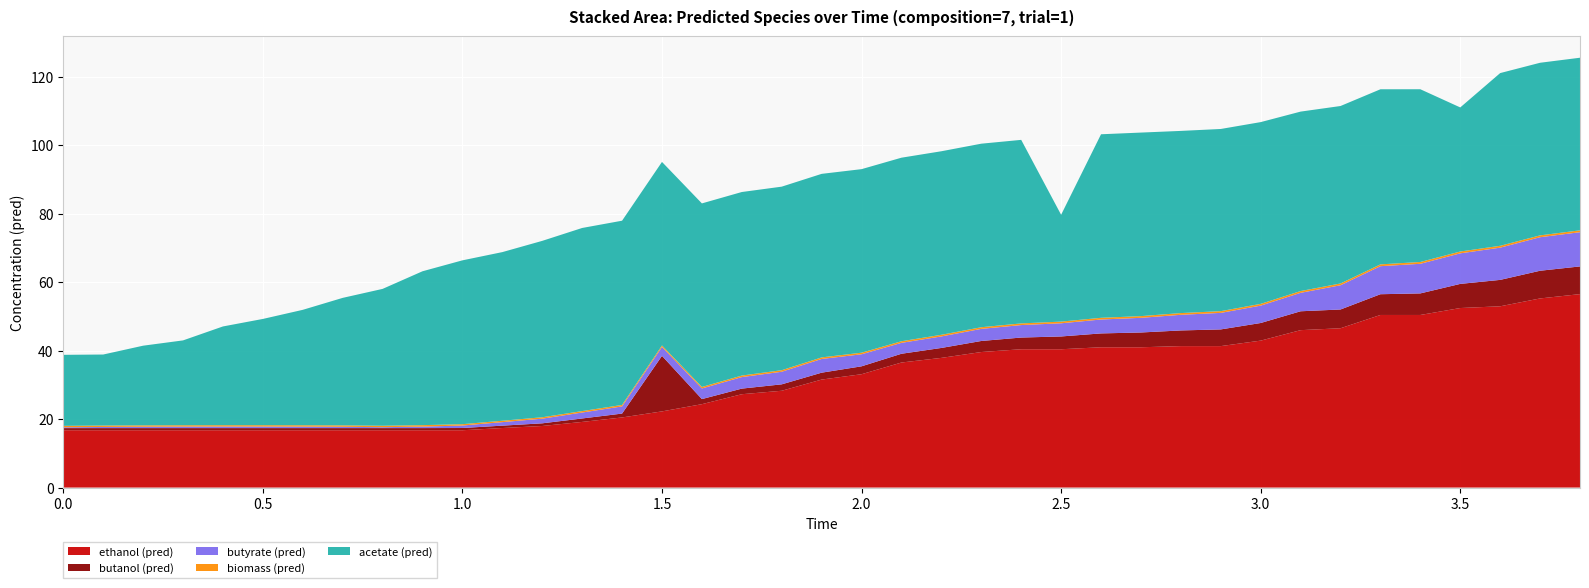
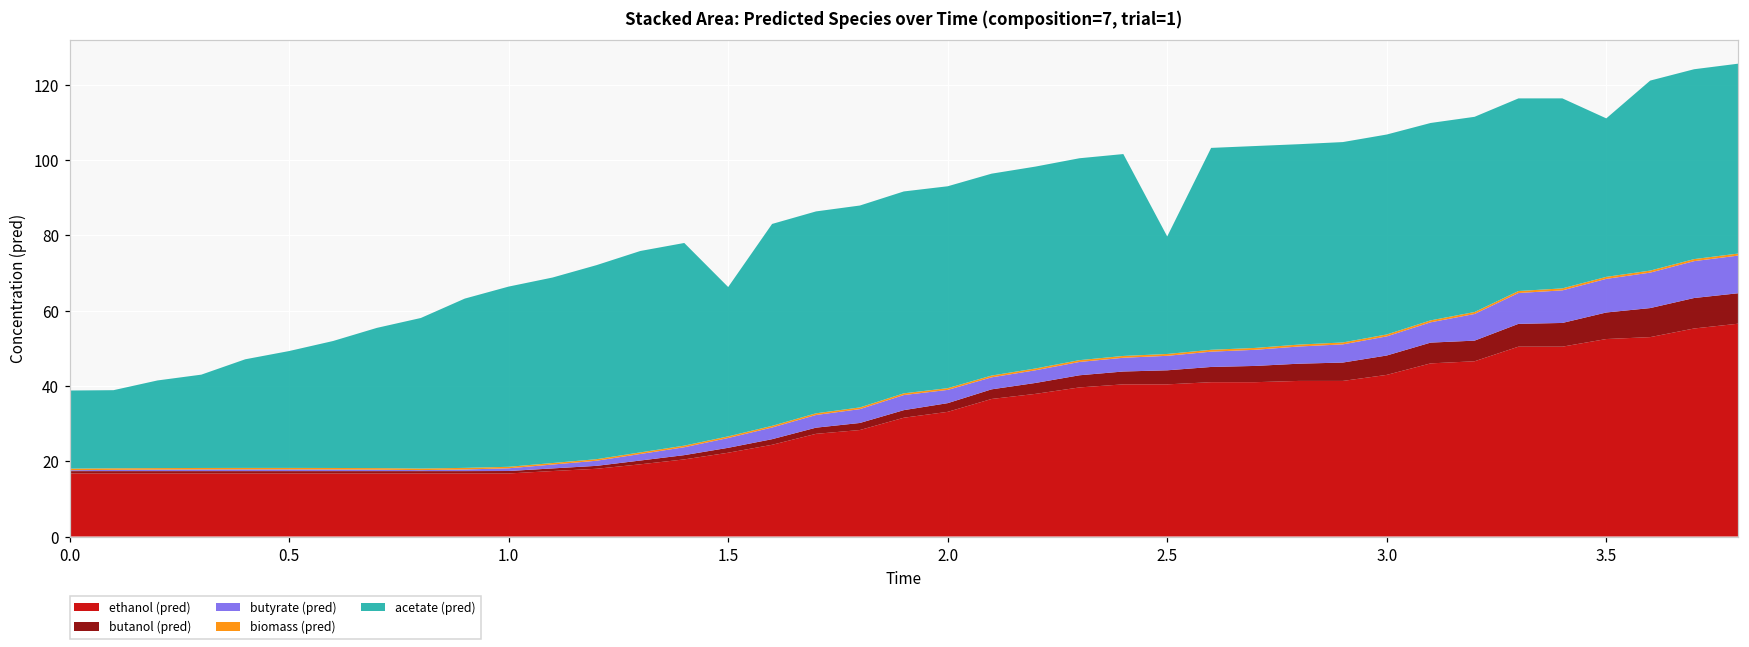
  {
    "ethanol (pred)": {
      "1.5": 22,
      "2.0": 33,
      "2.5": 40,
      "3.0": 43,
      "3.5": 52
    },
    "butanol (pred)": {
-     "1.5": 16,
+     "1.5": 1,
      "2.0": 2,
      "2.5": 4,
      "3.0": 5,
      "3.5": 7
    },
    "acetate (pred)": {
      "0.0": 21,
      "0.5": 31,
      "1.0": 48,
-     "1.5": 54,
+     "1.5": 40,
      "2.0": 54,
      "2.5": 31,
      "3.0": 53,
      "3.5": 42
    }
  }
